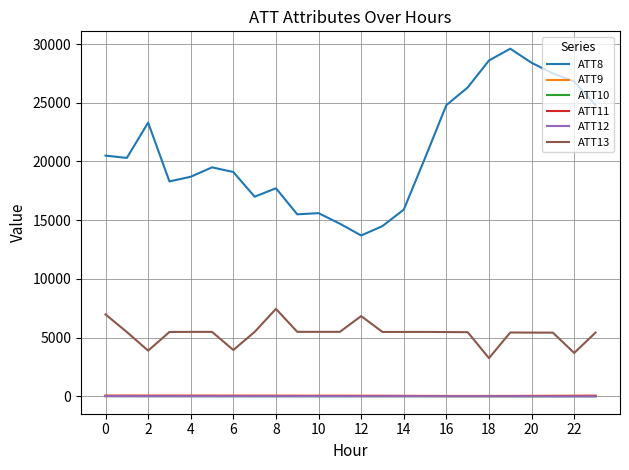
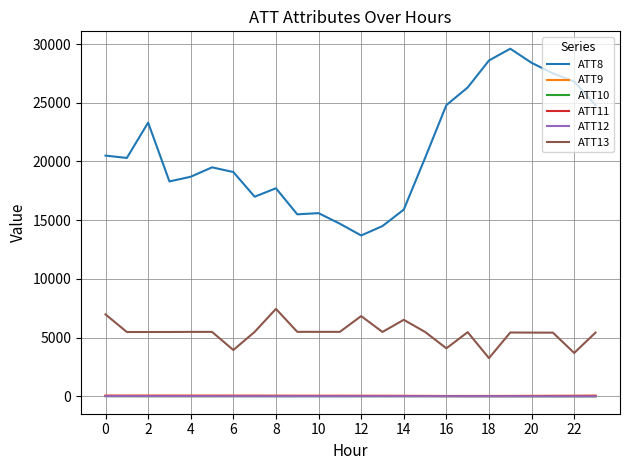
  {
    "ATT8": {
      "0": 20500,
      "2": 23300,
      "4": 18700,
      "6": 19100,
      "8": 17700,
      "10": 15600,
      "12": 13700,
      "14": 15900,
      "16": 24800,
      "18": 28600,
      "20": 28400
    },
    "ATT12": {
      "10": 0,
      "12": 0,
      "14": 0,
      "16": 0,
      "18": 0,
      "20": 0,
      "22": 0
    },
    "ATT13": {
      "0": 7000,
-     "2": 3900,
+     "2": 5500,
      "4": 5500,
      "6": 3900,
      "8": 7400,
      "10": 5500,
      "12": 6800,
-     "14": 5500,
-     "16": 5500,
+     "14": 6500,
+     "16": 4100,
      "18": 3300,
      "20": 5400,
      "22": 3700
    }
  }
